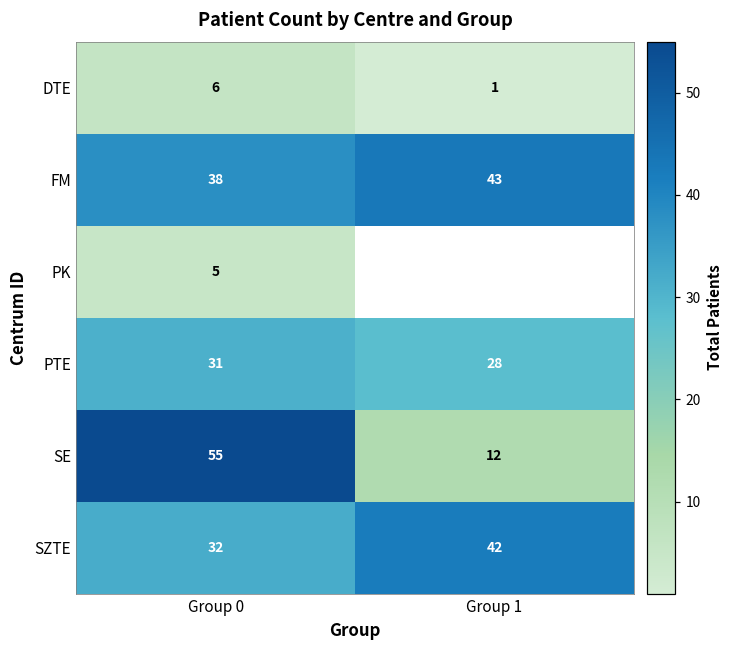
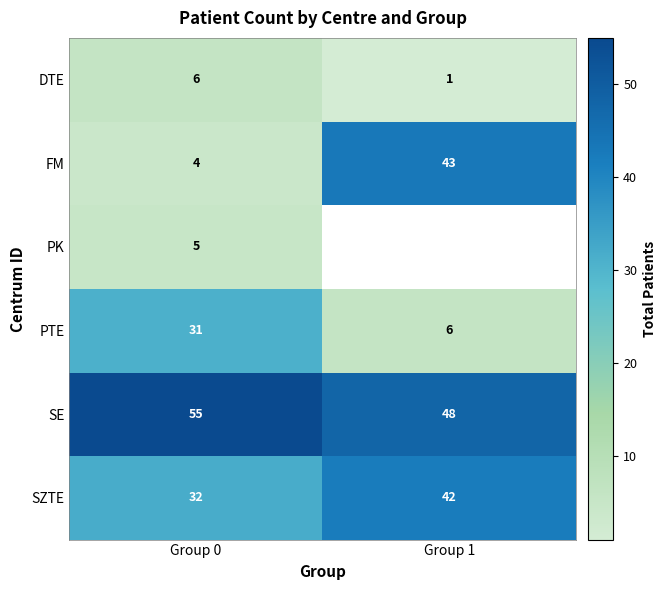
  {
    "DTE": {
      "Group 0": 6,
      "Group 1": 1
    },
    "FM": {
-     "Group 0": 38,
+     "Group 0": 4,
      "Group 1": 43
    },
    "PK": {
      "Group 0": 5
    },
    "PTE": {
      "Group 0": 31,
-     "Group 1": 28
+     "Group 1": 6
    },
    "SE": {
      "Group 0": 55,
-     "Group 1": 12
+     "Group 1": 48
    },
    "SZTE": {
      "Group 0": 32,
      "Group 1": 42
    }
  }
